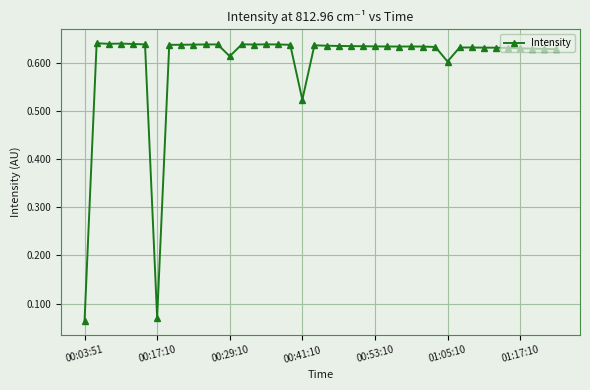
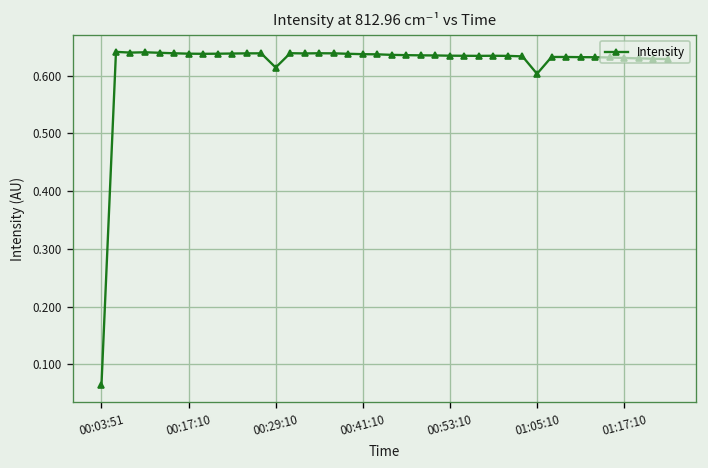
  {
    "00:03:51": 0.06,
-   "00:17:10": 0.07,
+   "00:17:10": 0.64,
    "00:29:10": 0.61,
-   "00:41:10": 0.52,
+   "00:41:10": 0.64,
    "00:53:10": 0.63,
    "01:05:10": 0.60
  }
